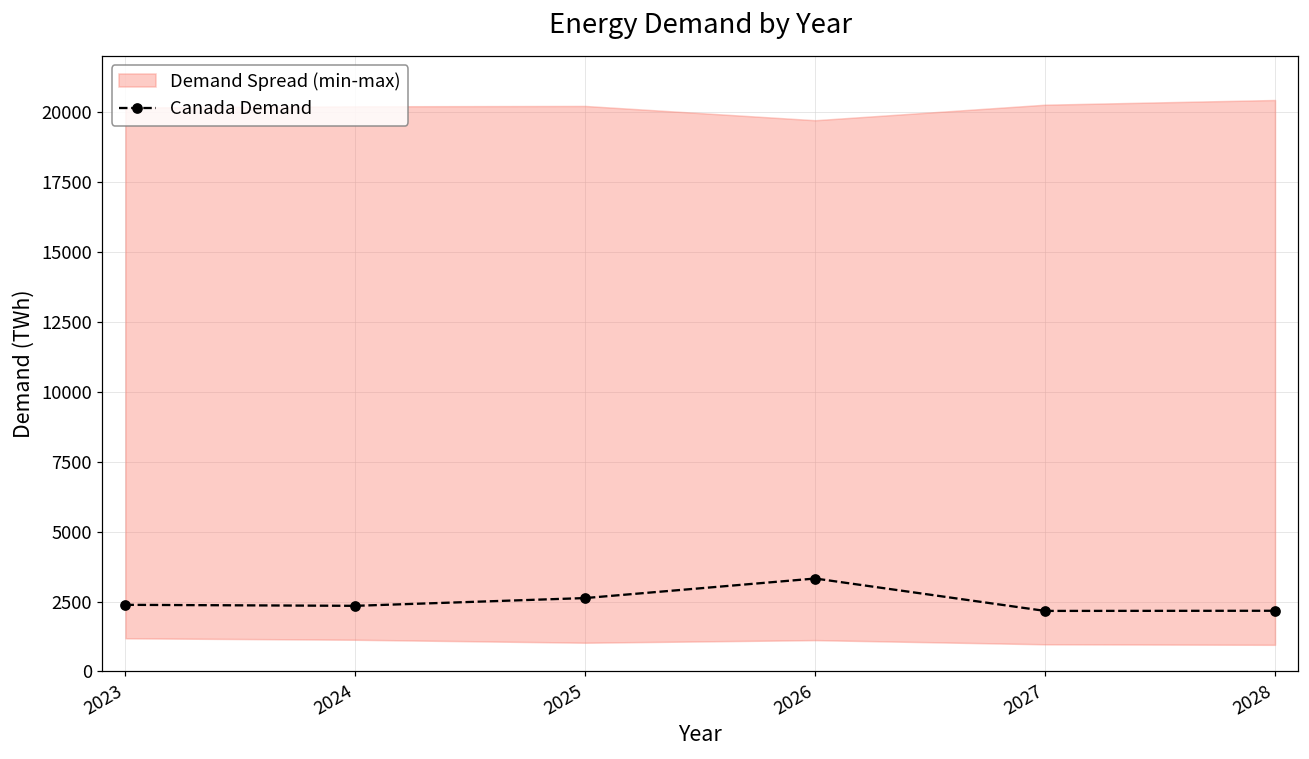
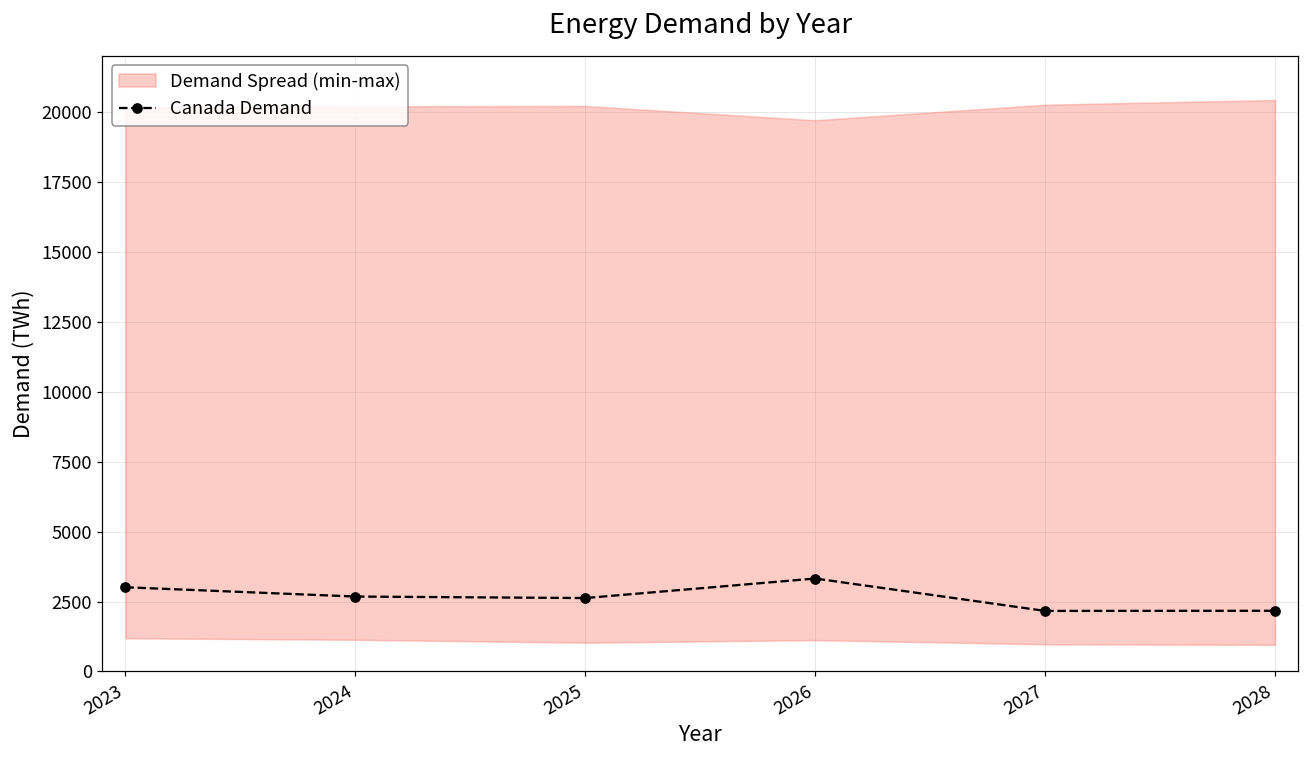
  {
    "Canada Demand": {
-     "2023": 2400,
-     "2024": 2300,
+     "2023": 3000,
+     "2024": 2700,
      "2025": 2600,
      "2026": 3300,
      "2027": 2200,
      "2028": 2200
    }
  }
